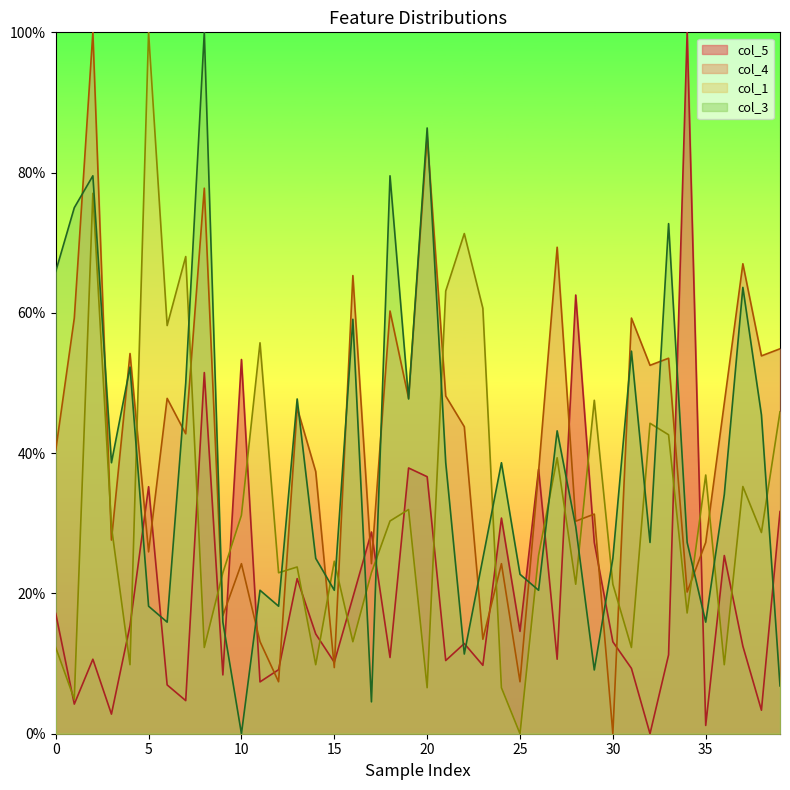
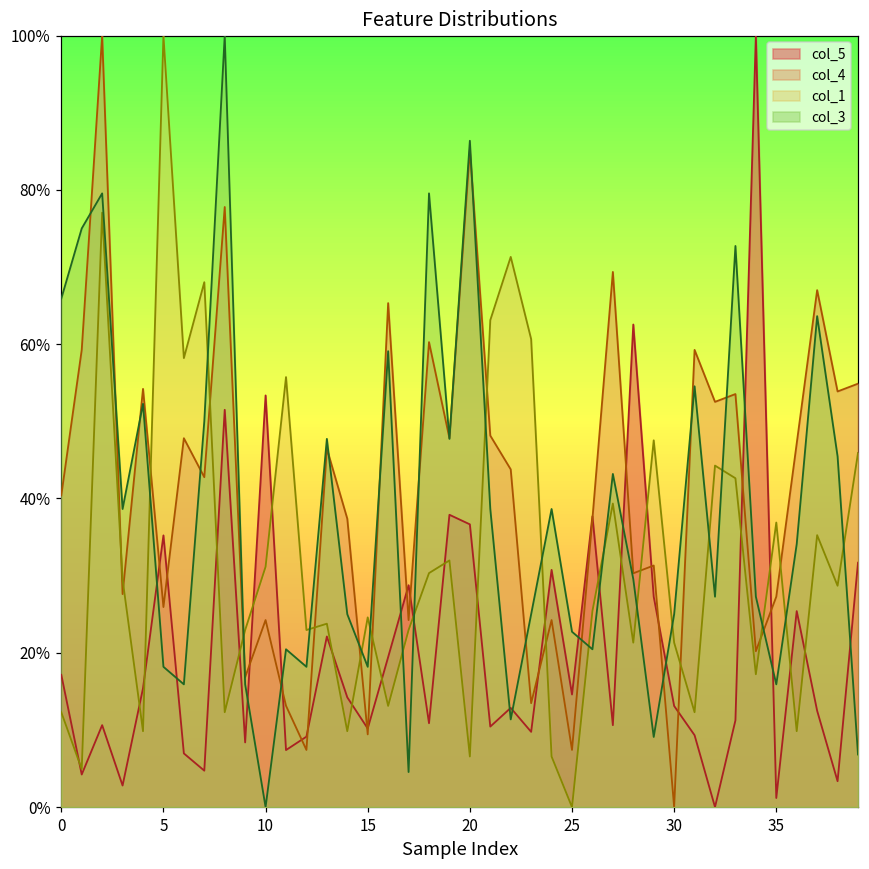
  {
    "col_3": {
      "0": "66%",
      "5": "18%",
      "10": "0%",
-     "15": "20%",
+     "15": "18%",
      "20": "86%",
      "25": "23%",
      "30": "25%",
      "35": "16%"
    }
  }
